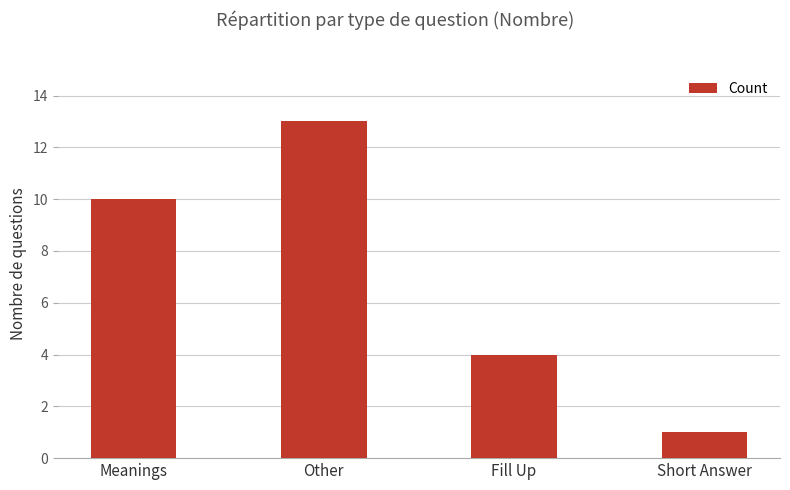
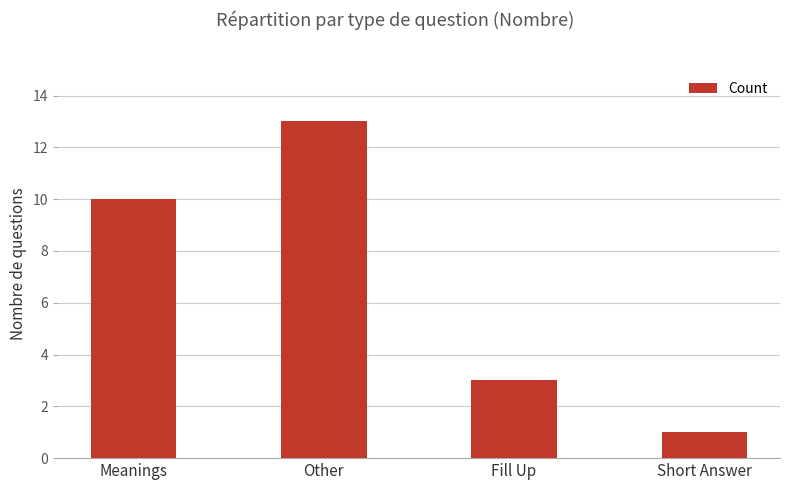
  {
    "Meanings": 10,
    "Other": 13,
-   "Fill Up": 4,
+   "Fill Up": 3,
    "Short Answer": 1
  }
